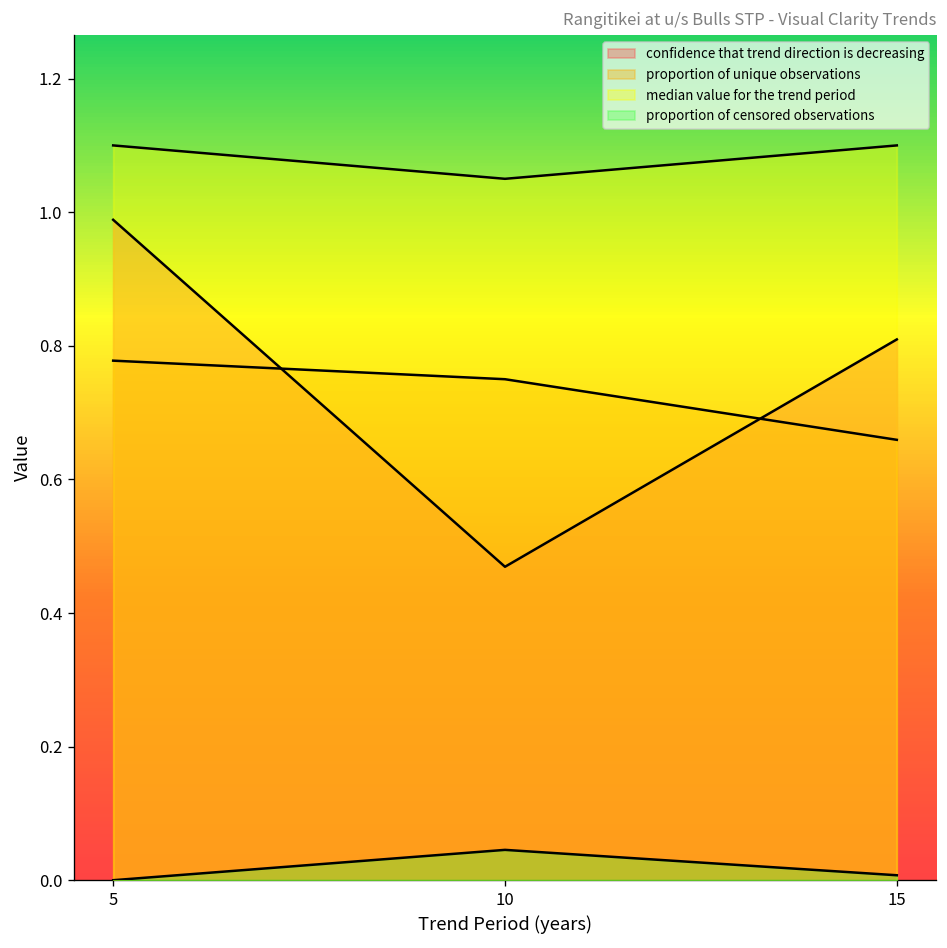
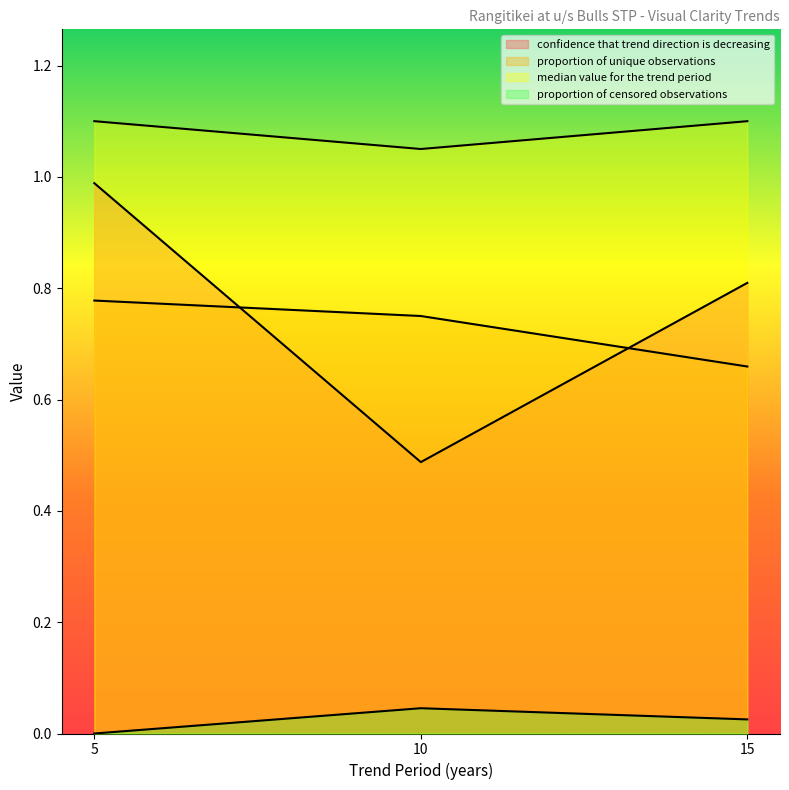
  {
    "confidence that trend direction is decreasing": {
      "5": 0.99,
-     "10": 0.47,
+     "10": 0.49,
      "15": 0.81
    },
    "proportion of censored observations": {
      "5": 0.00,
      "10": 0.05,
-     "15": 0.01
+     "15": 0.03
    }
  }
